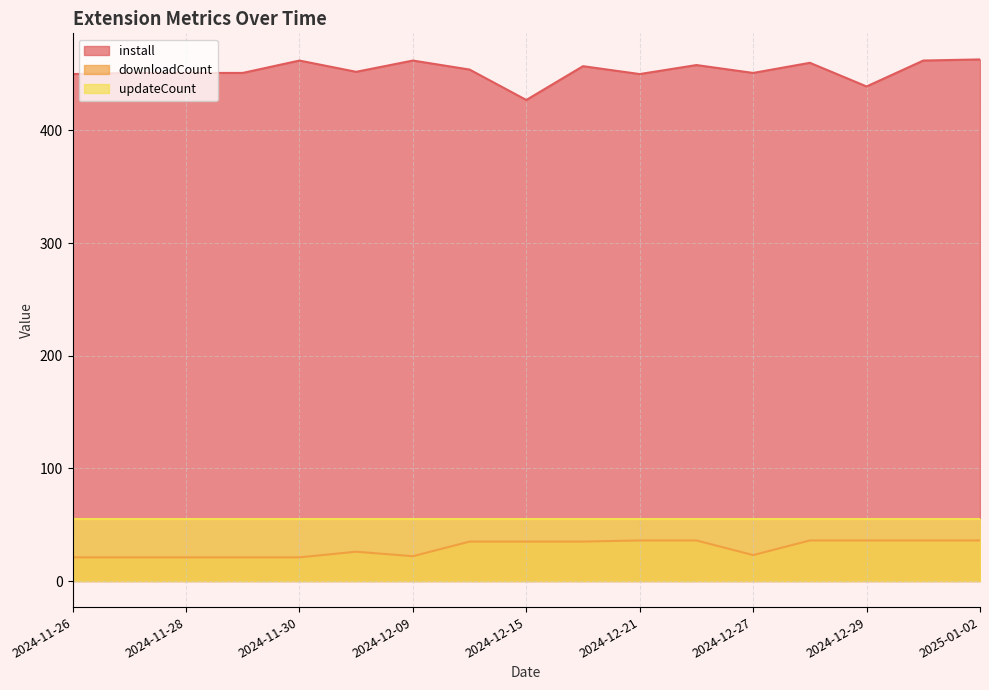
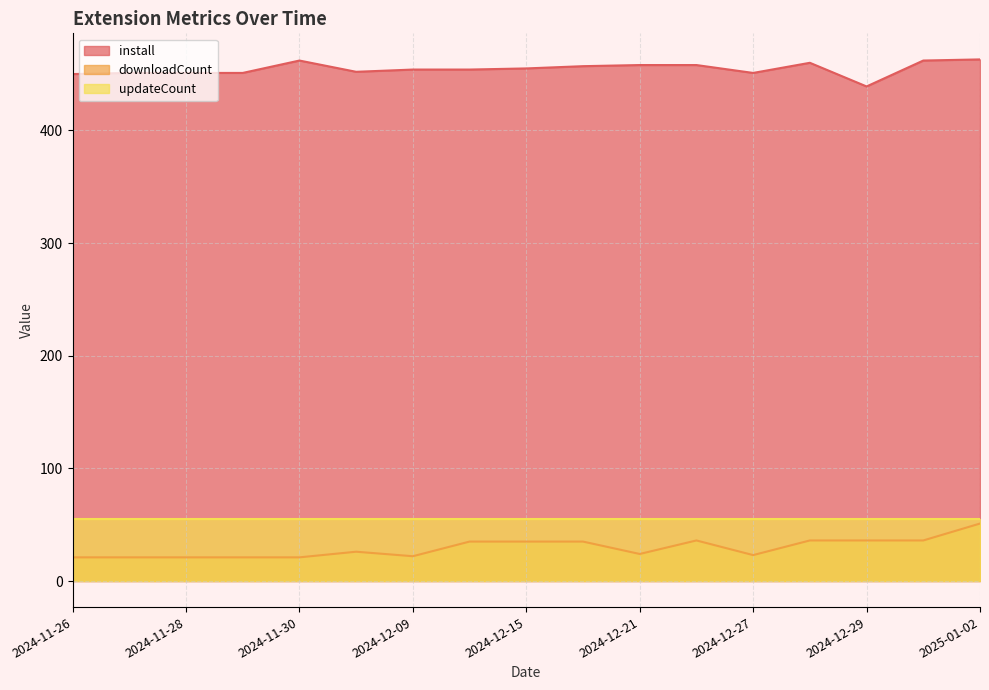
  {
    "install": {
      "2024-11-26": 450,
      "2024-11-30": 462,
-     "2024-12-09": 462,
-     "2024-12-15": 427,
-     "2024-12-21": 450,
+     "2024-12-09": 454,
+     "2024-12-15": 455,
+     "2024-12-21": 458,
      "2024-12-27": 451,
      "2024-12-29": 439,
      "2025-01-02": 463
    },
    "downloadCount": {
      "2024-11-26": 21,
      "2024-11-28": 21,
      "2024-11-30": 21,
      "2024-12-09": 22,
      "2024-12-15": 35,
-     "2024-12-21": 36,
+     "2024-12-21": 24,
      "2024-12-27": 23,
      "2024-12-29": 36,
-     "2025-01-02": 36
+     "2025-01-02": 51
    },
    "updateCount": {
      "2024-11-26": 55,
      "2024-11-28": 55,
      "2024-11-30": 55,
      "2024-12-09": 55,
      "2024-12-15": 55,
      "2024-12-21": 55,
      "2024-12-27": 55,
      "2024-12-29": 55,
      "2025-01-02": 55
    }
  }
